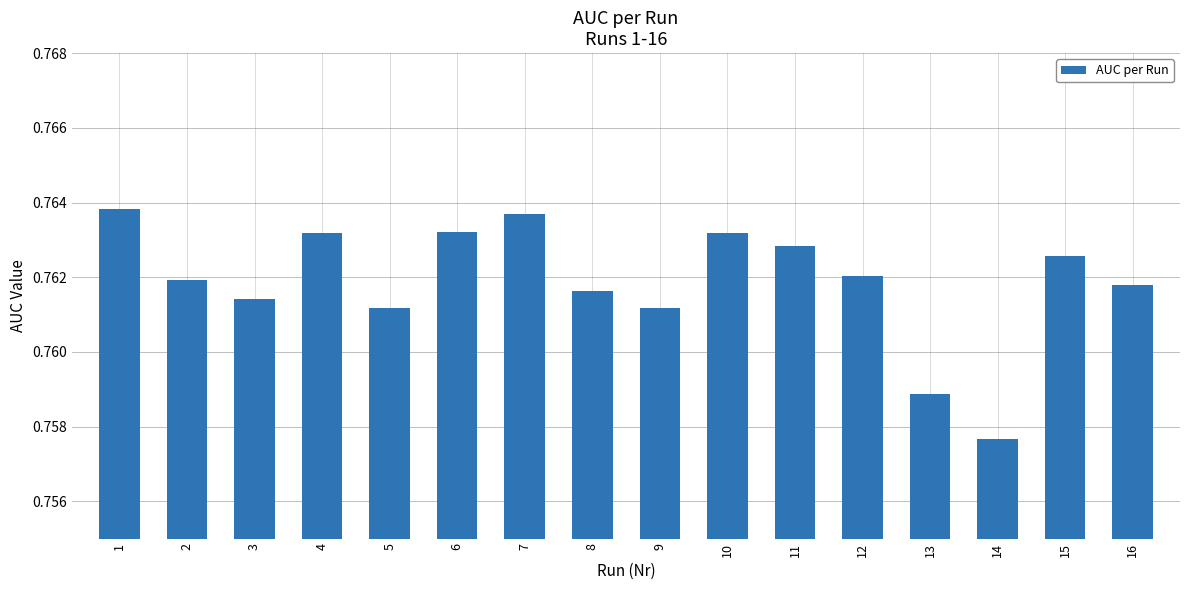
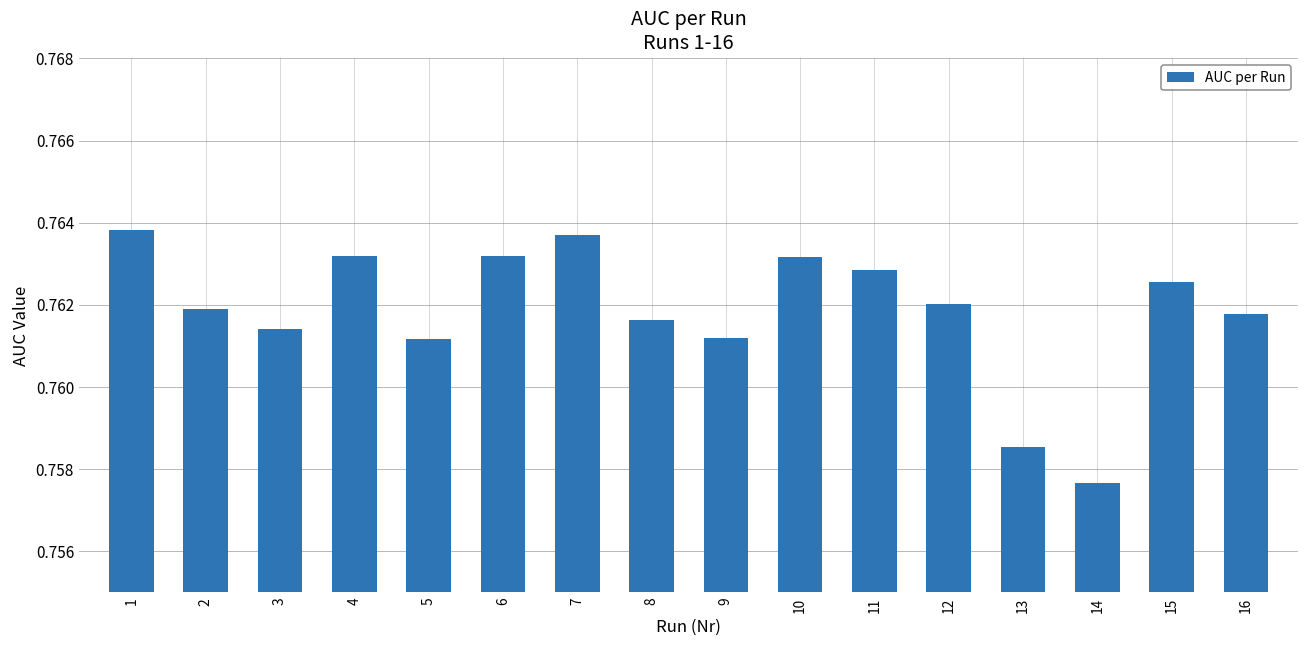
  {
    "1": 0.7638,
    "2": 0.7619,
    "3": 0.7614,
    "4": 0.7632,
    "5": 0.7612,
    "6": 0.7632,
    "7": 0.7637,
    "8": 0.7616,
    "9": 0.7612,
    "10": 0.7632,
    "11": 0.7628,
    "12": 0.7620,
-   "13": 0.7589,
+   "13": 0.7585,
    "14": 0.7577,
    "15": 0.7626,
    "16": 0.7618
  }
